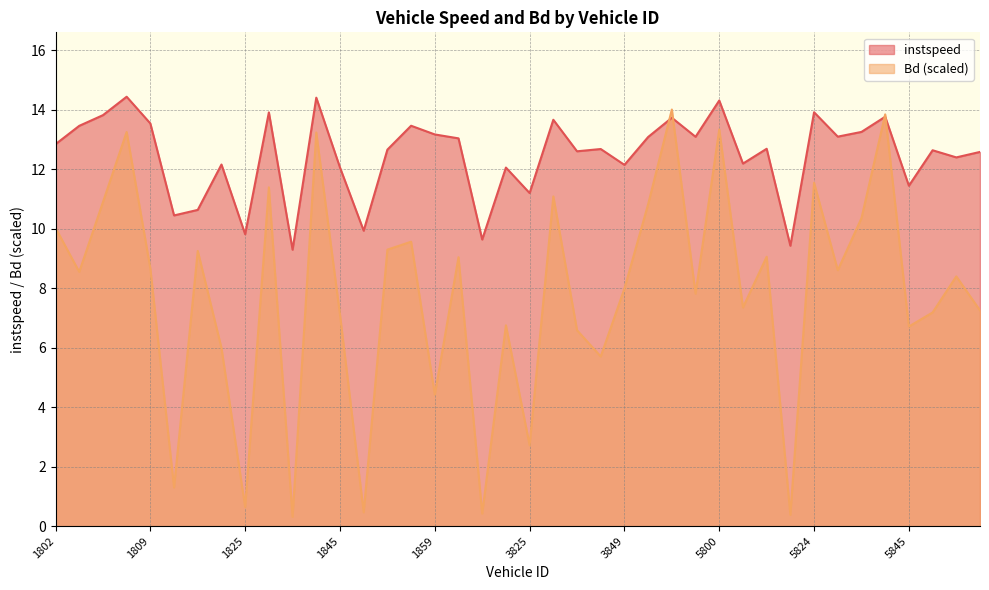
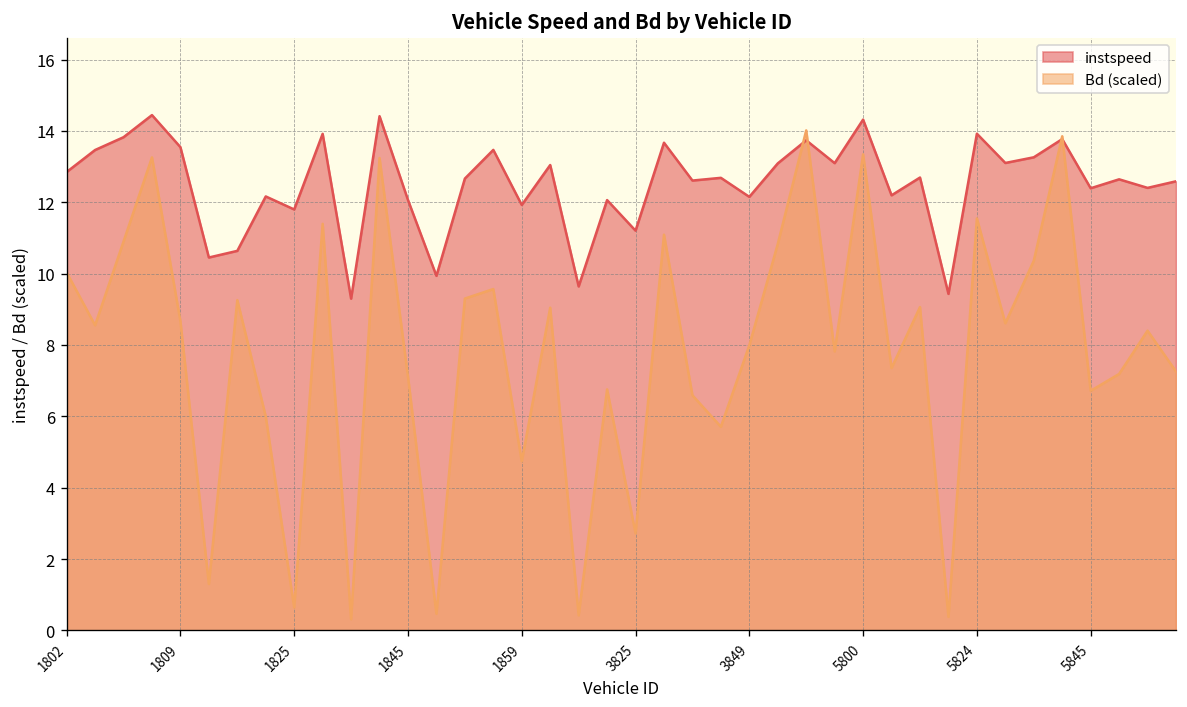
  {
    "instspeed": {
      "1802": 12.8,
      "1809": 13.5,
-     "1825": 9.8,
+     "1825": 11.8,
      "1845": 12.1,
-     "1859": 13.2,
+     "1859": 11.9,
      "3825": 11.2,
      "3849": 12.2,
      "5800": 14.3,
      "5824": 13.9,
-     "5845": 11.4
+     "5845": 12.4
    },
    "Bd (scaled)": {
      "1802": 10.0,
      "1809": 8.7,
      "1825": 0.6,
      "1845": 7.1,
-     "1859": 4.4,
+     "1859": 4.7,
      "3825": 2.7,
      "3849": 8.0,
      "5800": 13.3,
      "5824": 11.5,
      "5845": 6.7
    }
  }
